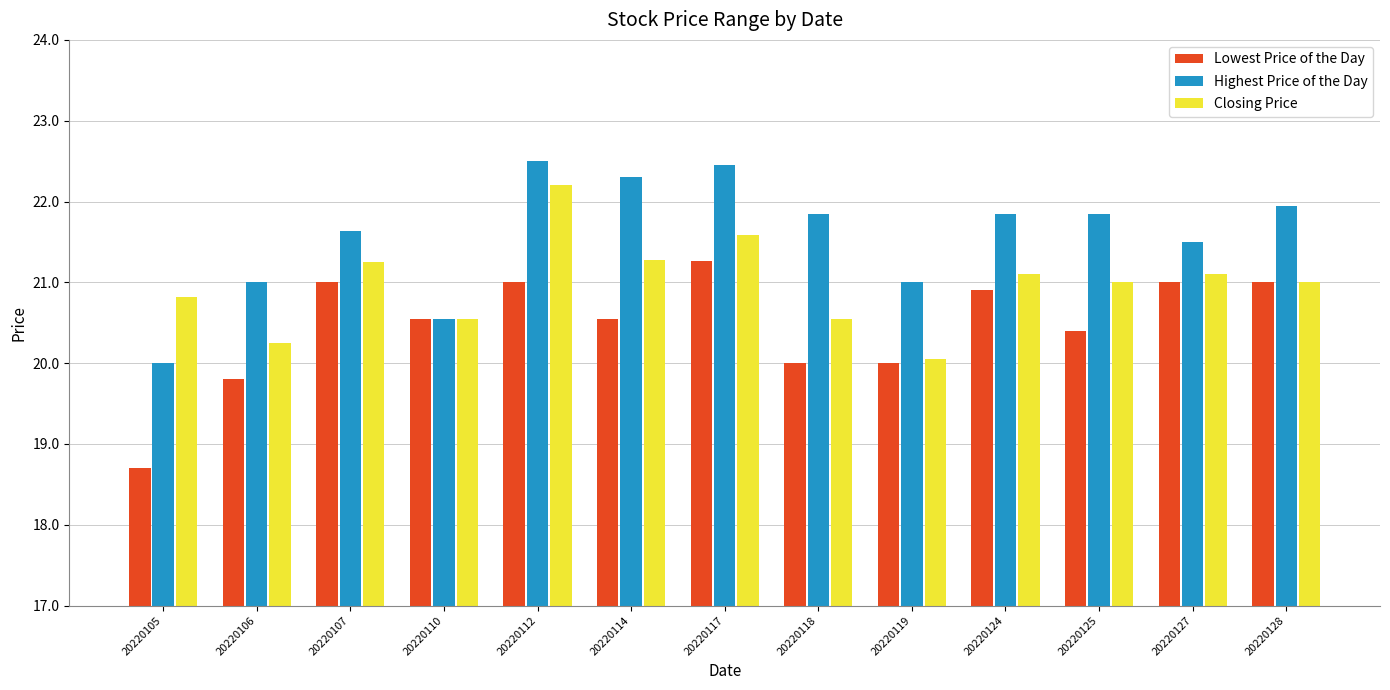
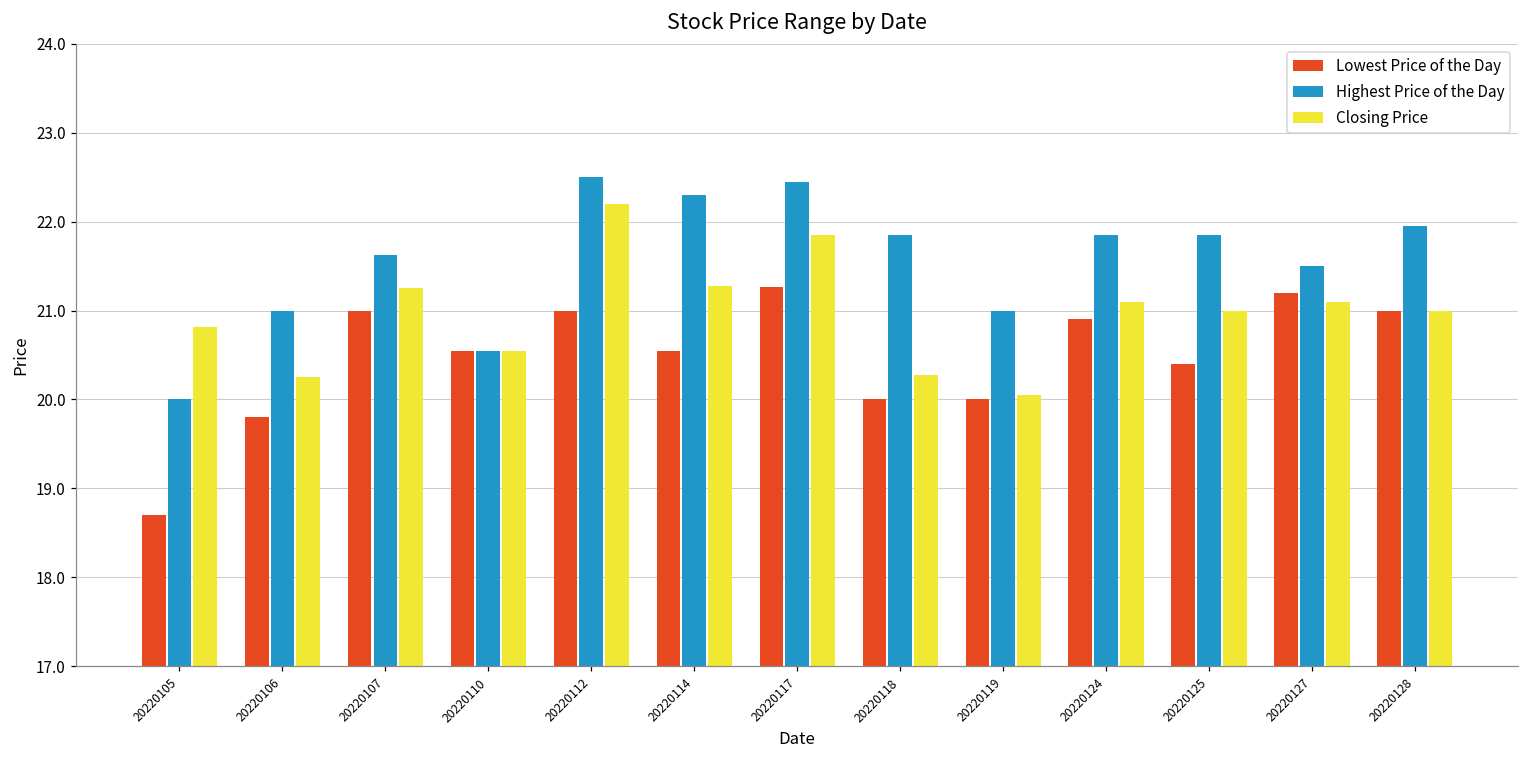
  {
    "Lowest Price of the Day": {
      "20220105": 18.7,
      "20220106": 19.8,
      "20220107": 21.0,
      "20220110": 20.6,
      "20220112": 21.0,
      "20220114": 20.6,
      "20220117": 21.3,
      "20220118": 20.0,
      "20220119": 20.0,
      "20220124": 20.9,
      "20220125": 20.4,
-     "20220127": 21.0,
+     "20220127": 21.2,
      "20220128": 21.0
    },
    "Highest Price of the Day": {
      "20220105": 20.0,
      "20220106": 21.0,
      "20220107": 21.6,
      "20220110": 20.6,
      "20220112": 22.5,
      "20220114": 22.3,
      "20220117": 22.5,
      "20220118": 21.9,
      "20220119": 21.0,
      "20220124": 21.9,
      "20220125": 21.9,
      "20220127": 21.5,
      "20220128": 22.0
    },
    "Closing Price": {
      "20220105": 20.8,
      "20220106": 20.3,
      "20220107": 21.3,
      "20220110": 20.6,
      "20220112": 22.2,
      "20220114": 21.3,
-     "20220117": 21.6,
-     "20220118": 20.6,
+     "20220117": 21.9,
+     "20220118": 20.3,
      "20220119": 20.1,
      "20220124": 21.1,
      "20220125": 21.0,
      "20220127": 21.1,
      "20220128": 21.0
    }
  }
